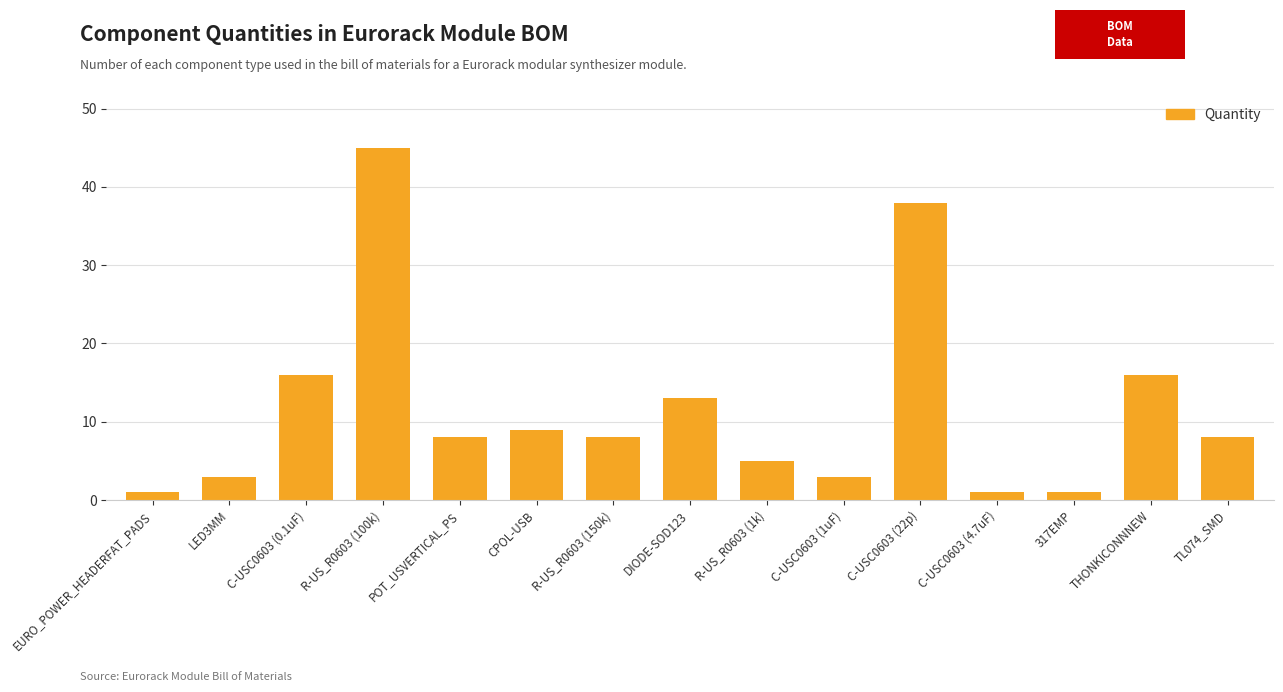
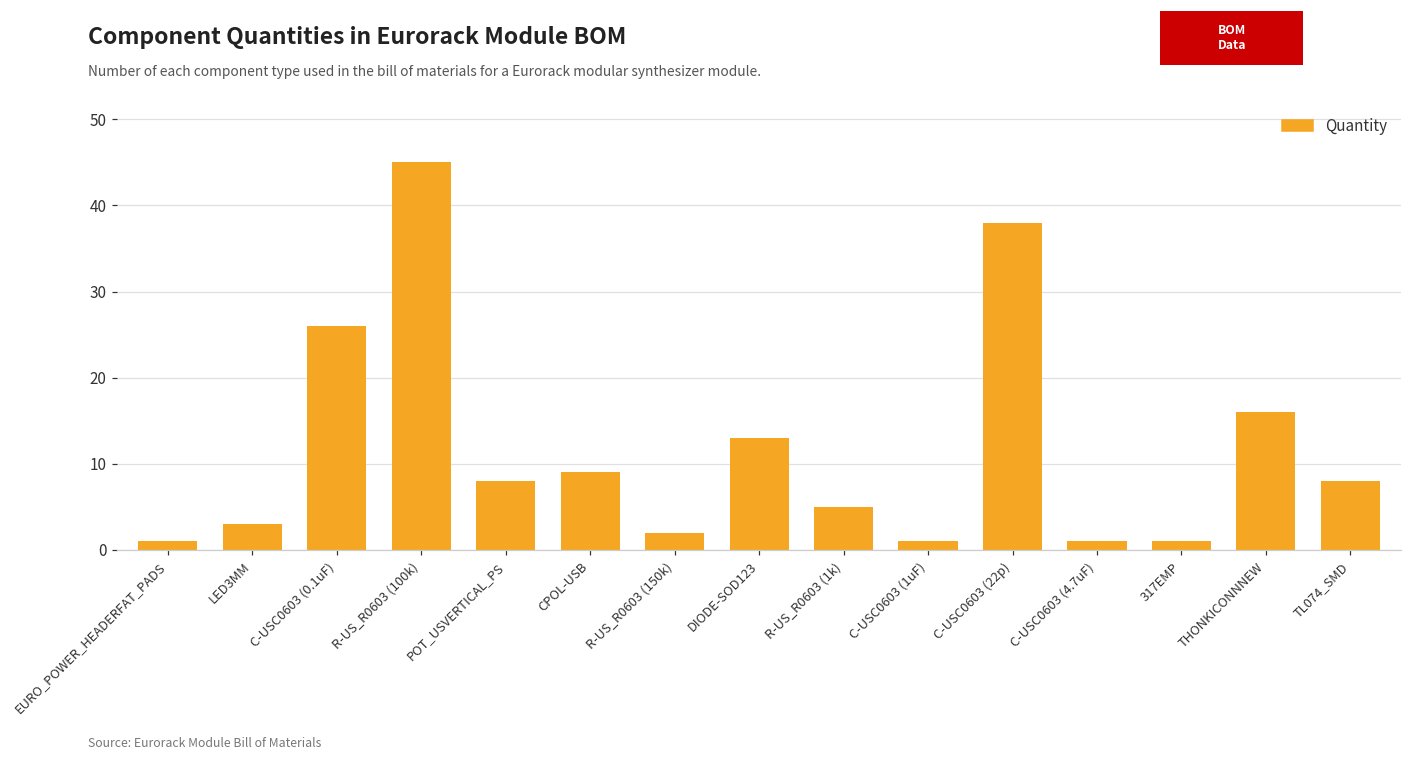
  {
    "EURO_POWER_HEADERFAT_PADS": 1,
    "LED3MM": 3,
-   "C-USC0603 (0.1uF)": 16,
+   "C-USC0603 (0.1uF)": 26,
    "R-US_R0603 (100k)": 45,
    "POT_USVERTICAL_PS": 8,
    "CPOL-USB": 9,
-   "R-US_R0603 (150k)": 8,
+   "R-US_R0603 (150k)": 2,
    "DIODE-SOD123": 13,
    "R-US_R0603 (1k)": 5,
-   "C-USC0603 (1uF)": 3,
+   "C-USC0603 (1uF)": 1,
    "C-USC0603 (22p)": 38,
    "C-USC0603 (4.7uF)": 1,
    "317EMP": 1,
    "THONKICONNNEW": 16,
    "TL074_SMD": 8
  }
